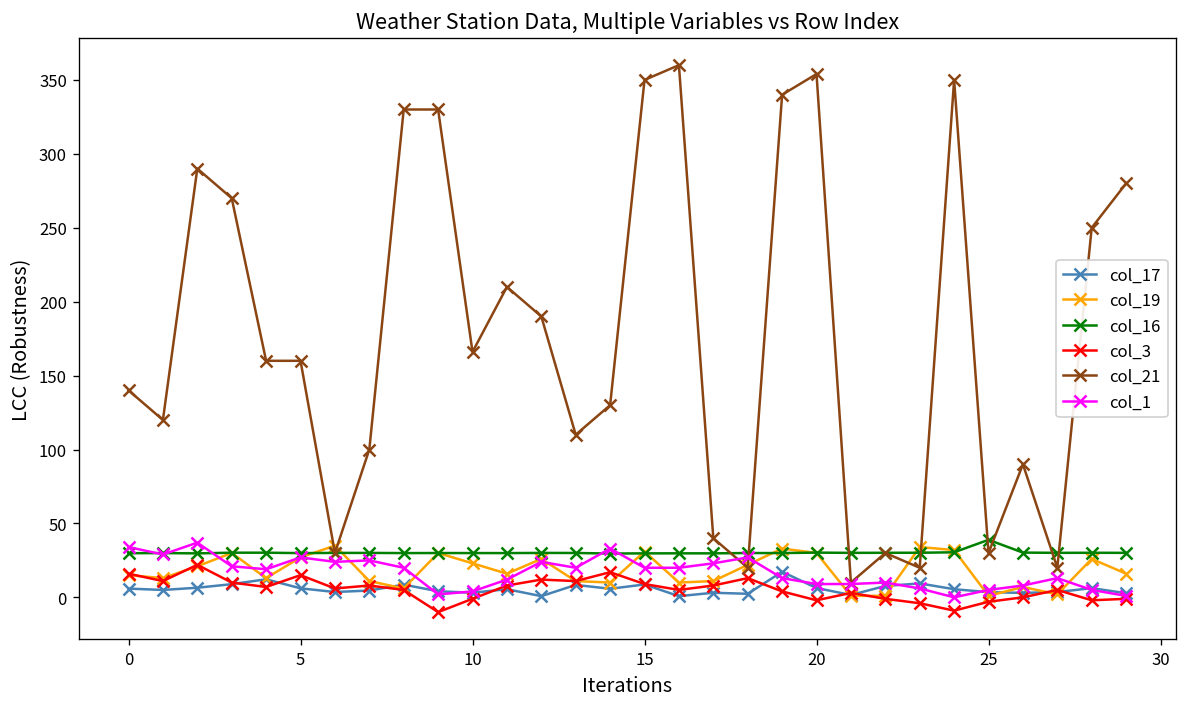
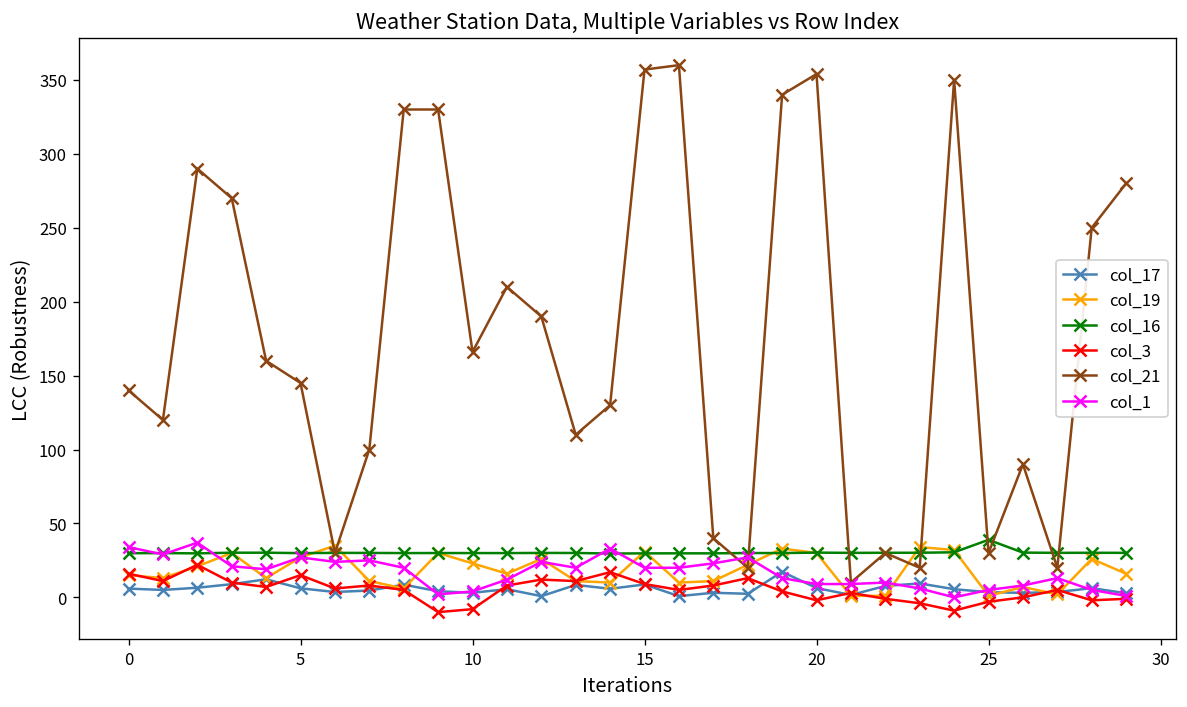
  {
    "col_17": {
      "0": 6,
      "5": 6,
      "20": 6
    },
    "col_19": {
      "10": 23,
      "25": 1
    },
    "col_16": {
      "0": 30,
      "5": 30,
      "10": 30,
      "25": 39
    },
    "col_3": {
      "5": 15,
-     "10": -1,
+     "10": -8,
      "20": -2,
      "25": -3
    },
    "col_21": {
      "0": 140,
-     "5": 160,
+     "5": 145,
      "10": 166,
-     "15": 350,
+     "15": 357,
      "20": 354,
      "25": 30
    },
    "col_1": {
      "0": 34,
      "15": 20,
      "20": 9
    }
  }
